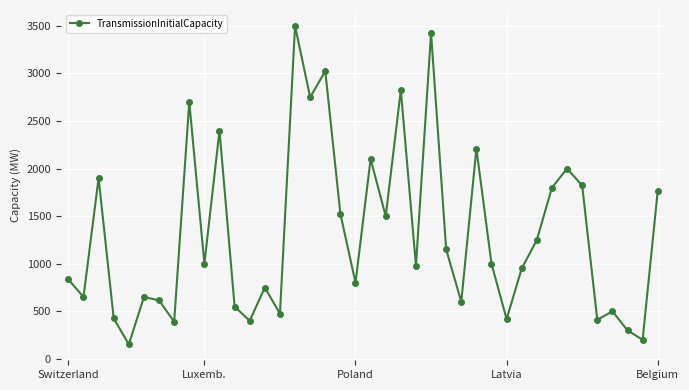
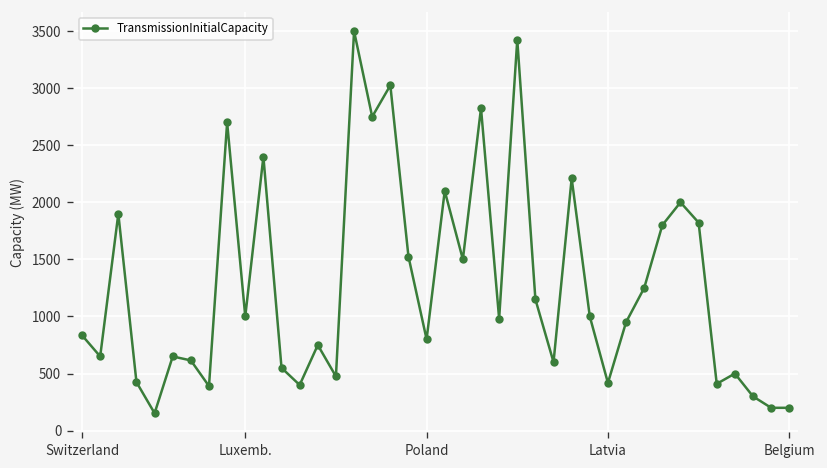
  {
    "Switzerland": 800,
    "Latvia": 400,
-   "Belgium": 1800
+   "Belgium": 200
  }
